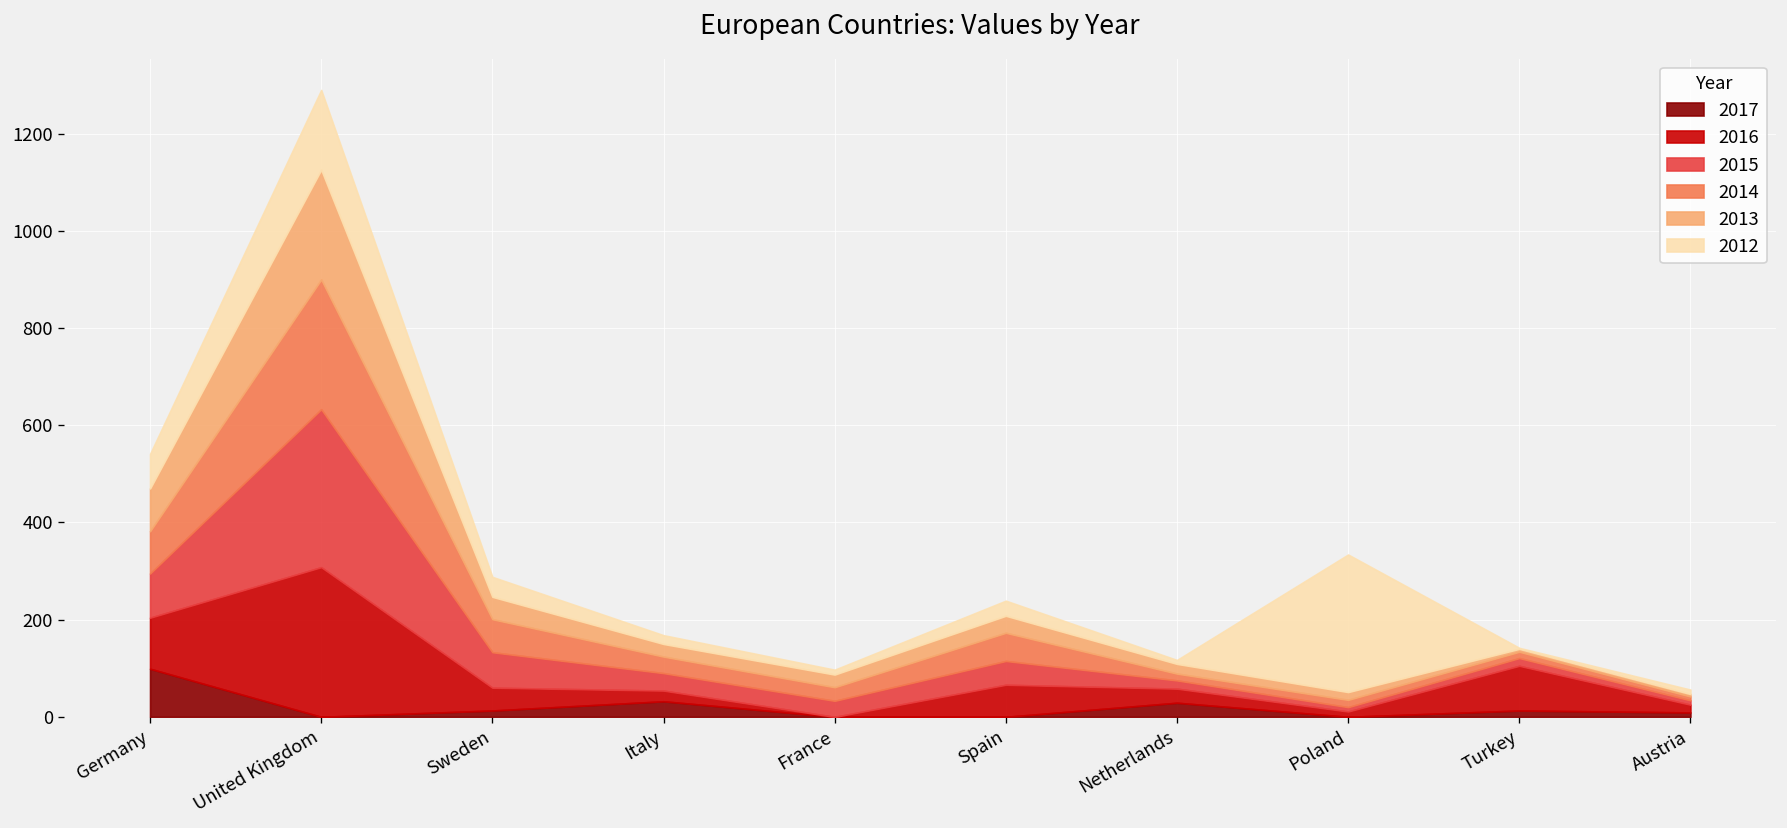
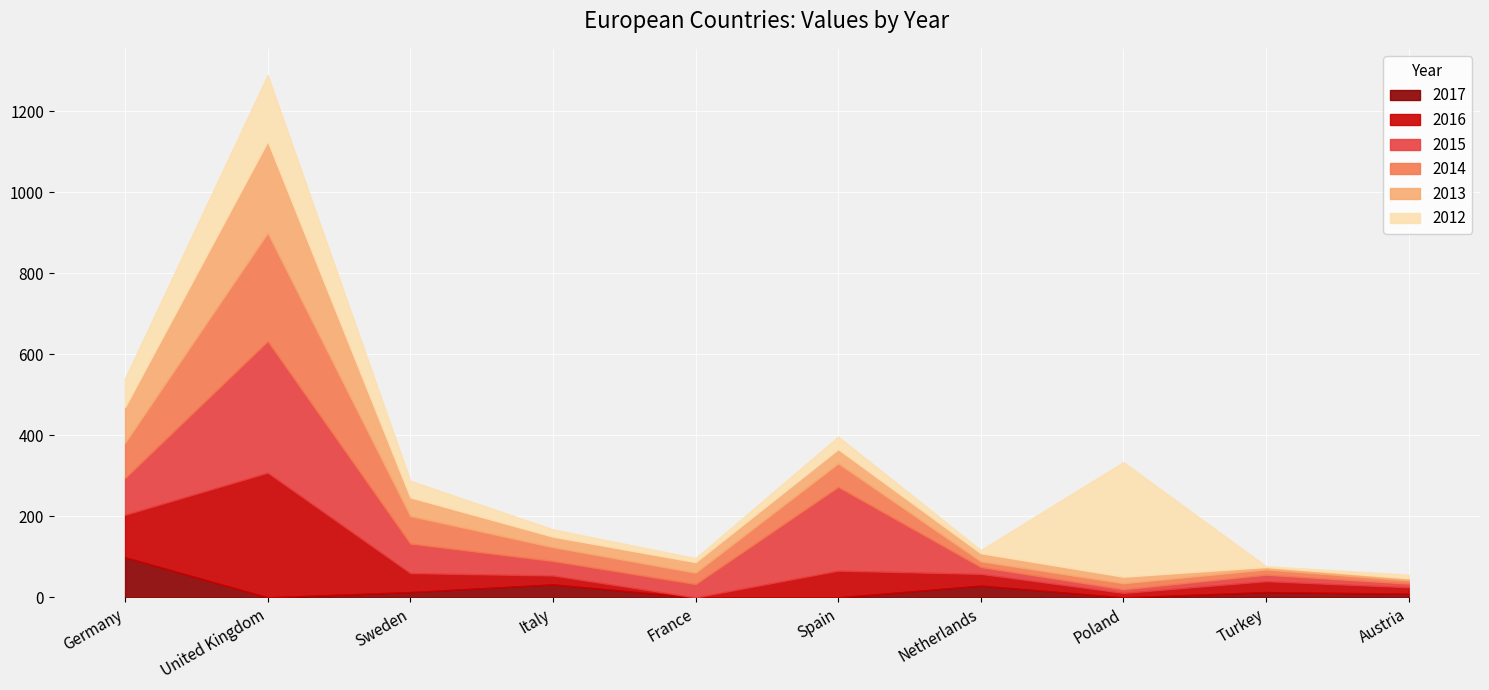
  {
    "2017": {
      "Germany": 100,
      "United Kingdom": 0,
      "Sweden": 10,
      "Italy": 30,
      "Spain": 0,
      "Netherlands": 30,
      "Poland": 0,
      "Turkey": 10,
      "Austria": 10
    },
    "2016": {
      "Germany": 110,
      "United Kingdom": 310,
      "Sweden": 50,
      "Italy": 20,
      "Spain": 70,
      "Netherlands": 30,
      "Poland": 10,
-     "Turkey": 90,
+     "Turkey": 30,
      "Austria": 20
    },
    "2015": {
      "Germany": 90,
      "United Kingdom": 330,
      "Sweden": 70,
      "Italy": 40,
      "France": 30,
-     "Spain": 50,
+     "Spain": 210,
      "Netherlands": 20,
      "Poland": 10,
      "Turkey": 20,
      "Austria": 10
    },
    "2012": {
      "Germany": 70,
      "United Kingdom": 160,
      "Sweden": 40,
      "Italy": 20,
      "France": 10,
      "Spain": 30,
      "Netherlands": 10,
      "Poland": 280,
      "Austria": 10
    }
  }
